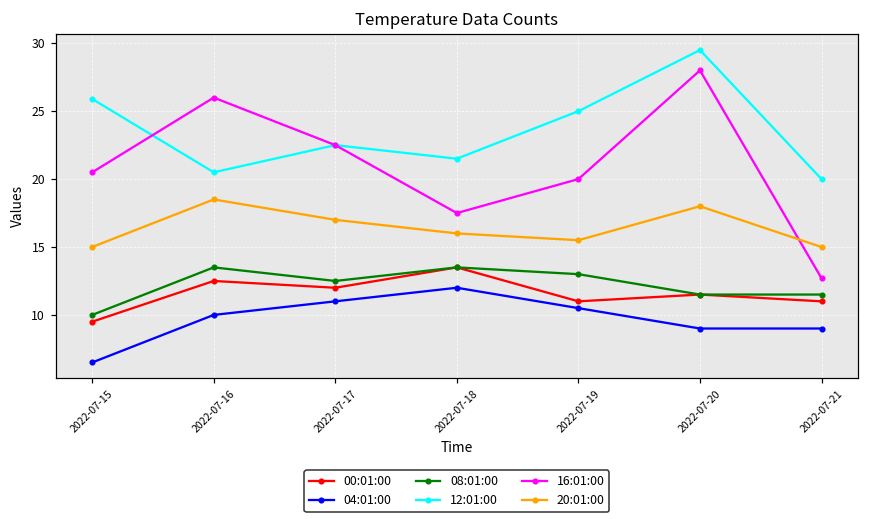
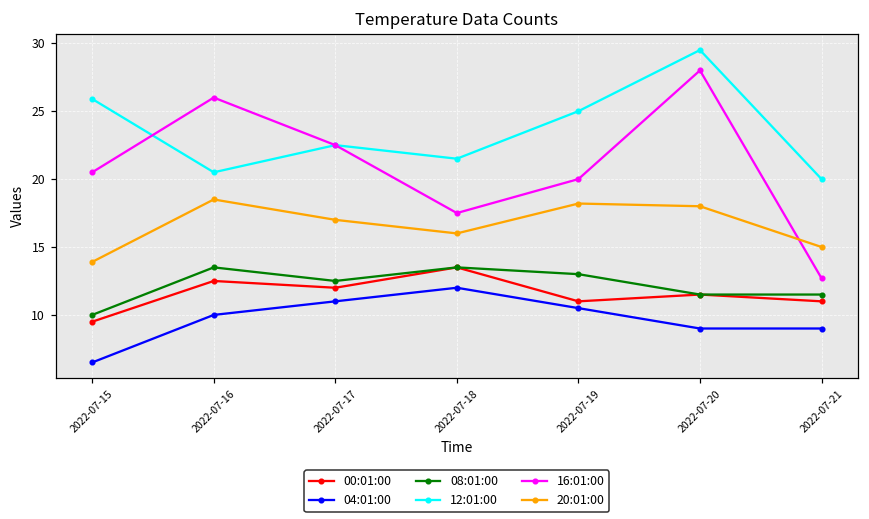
  {
    "00:01:00": {
      "2022-07-15": 9.5,
      "2022-07-16": 12.5,
      "2022-07-17": 12.0,
      "2022-07-19": 11.0,
      "2022-07-21": 11.0
    },
    "04:01:00": {
      "2022-07-15": 6.5,
      "2022-07-16": 10.0,
      "2022-07-17": 11.0,
      "2022-07-18": 12.0,
      "2022-07-19": 10.5,
      "2022-07-20": 9.0,
      "2022-07-21": 9.0
    },
    "08:01:00": {
      "2022-07-15": 10.0,
      "2022-07-16": 13.5,
      "2022-07-17": 12.5,
      "2022-07-19": 13.0,
      "2022-07-21": 11.5
    },
    "12:01:00": {
      "2022-07-15": 25.9,
      "2022-07-16": 20.5,
      "2022-07-18": 21.5,
      "2022-07-19": 25.0,
      "2022-07-20": 29.5,
      "2022-07-21": 20.0
    },
    "16:01:00": {
      "2022-07-15": 20.5,
      "2022-07-16": 26.0,
      "2022-07-18": 17.5,
      "2022-07-19": 20.0,
      "2022-07-20": 28.0,
      "2022-07-21": 12.7
    },
    "20:01:00": {
-     "2022-07-15": 15.0,
+     "2022-07-15": 13.9,
      "2022-07-16": 18.5,
      "2022-07-17": 17.0,
      "2022-07-18": 16.0,
-     "2022-07-19": 15.5,
+     "2022-07-19": 18.2,
      "2022-07-20": 18.0,
      "2022-07-21": 15.0
    }
  }
